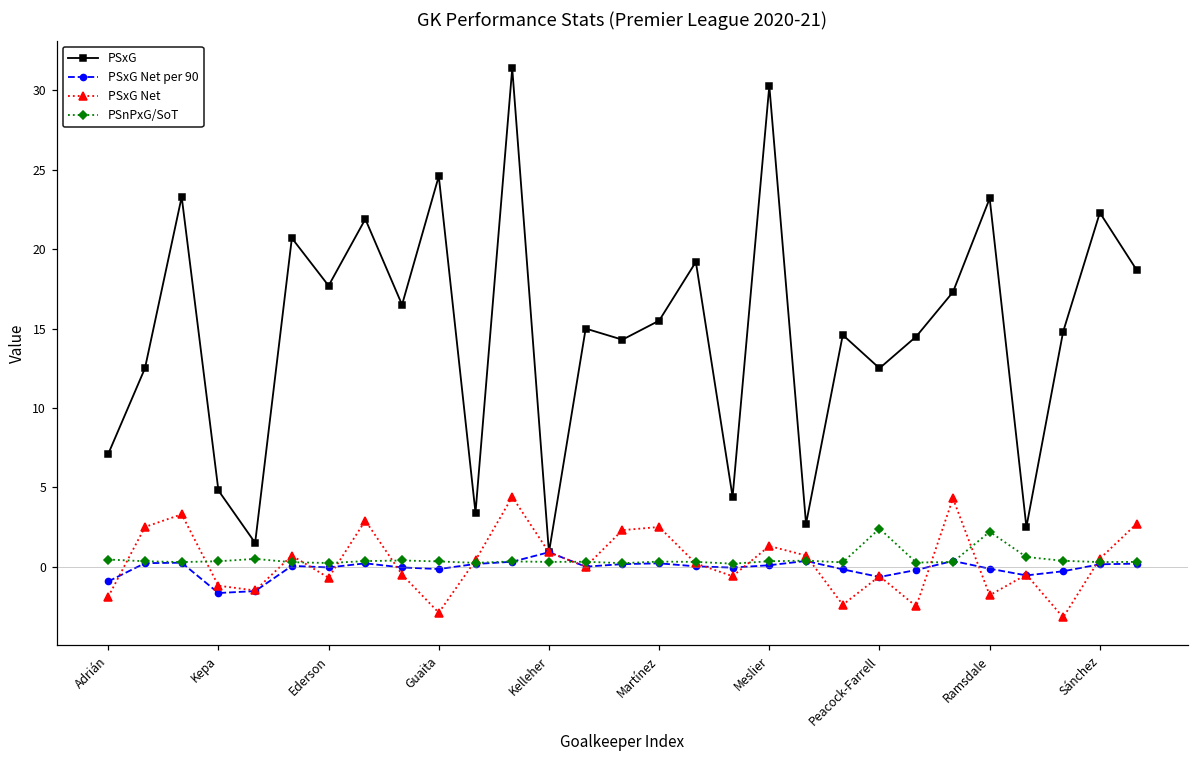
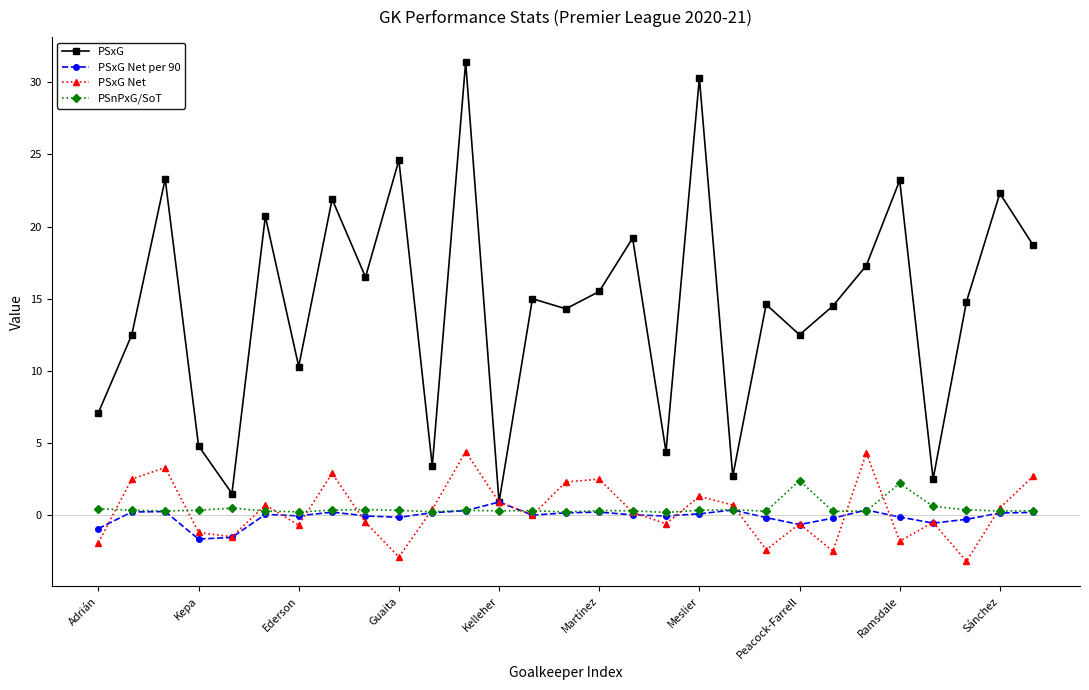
  {
    "PSxG": {
      "Adrián": 7.1,
      "Kepa": 4.8,
-     "Ederson": 17.7,
+     "Ederson": 10.3,
      "Guaita": 24.6,
      "Martínez": 15.5,
      "Meslier": 30.3,
      "Peacock-Farrell": 12.5,
      "Ramsdale": 23.2,
      "Sánchez": 22.3
    },
    "PSxG Net per 90": {
      "Adrián": -0.9,
      "Kepa": -1.7,
      "Ederson": -0.1,
      "Guaita": -0.2,
      "Meslier": 0.1,
      "Ramsdale": -0.1
    },
    "PSxG Net": {
      "Adrián": -1.9,
      "Kepa": -1.2,
      "Ederson": -0.7,
      "Guaita": -2.9,
      "Martínez": 2.5,
      "Meslier": 1.3,
      "Ramsdale": -1.8,
      "Sánchez": 0.5
    },
    "PSnPxG/SoT": {
      "Adrián": 0.5,
      "Kepa": 0.3,
      "Ederson": 0.2,
      "Guaita": 0.3,
      "Kelleher": 0.3,
      "Meslier": 0.3,
      "Peacock-Farrell": 2.4,
      "Ramsdale": 2.2
    }
  }
